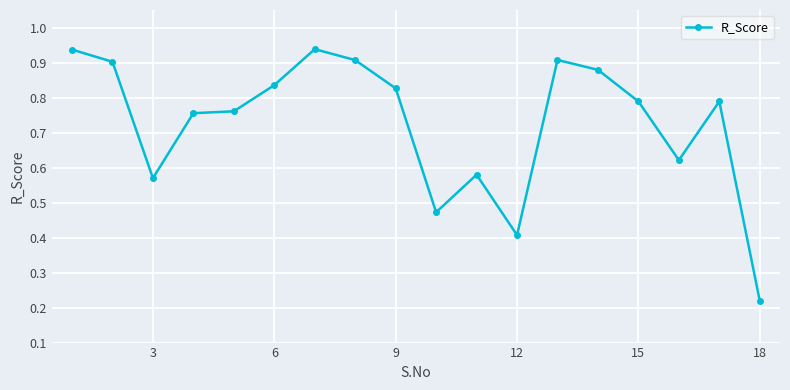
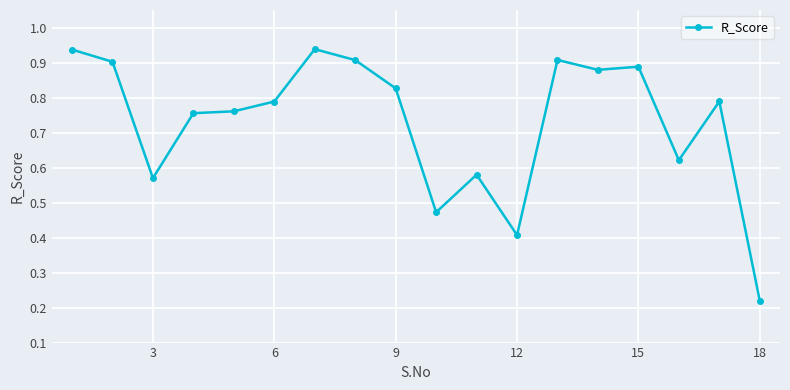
  {
    "3": 0.57,
-   "6": 0.84,
+   "6": 0.79,
    "9": 0.83,
    "12": 0.41,
-   "15": 0.79,
+   "15": 0.89,
    "18": 0.22
  }
